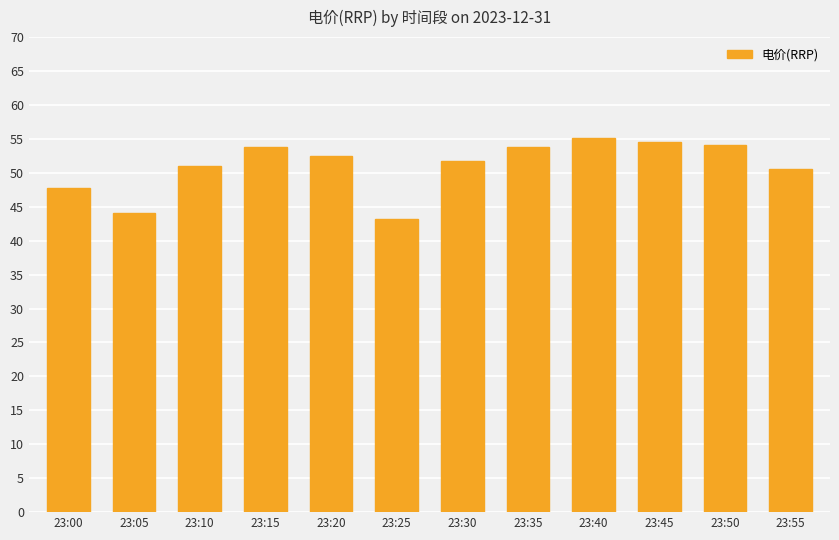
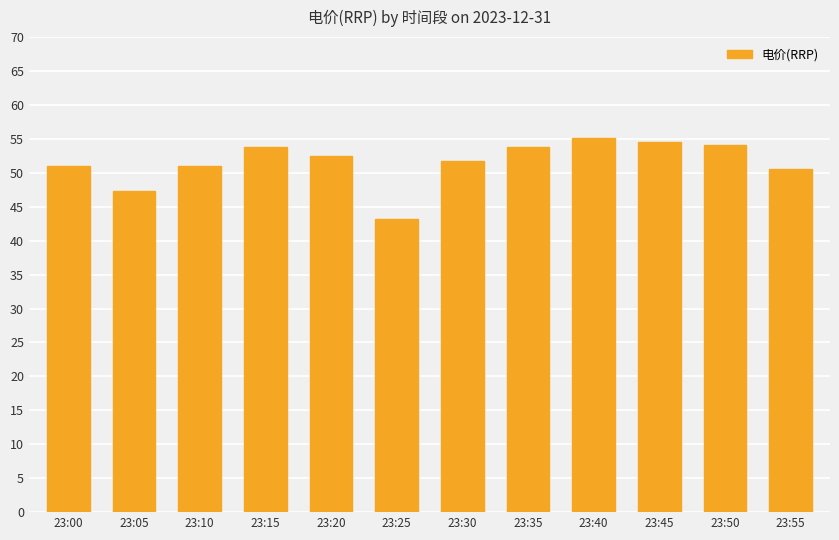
  {
-   "23:00": 48,
-   "23:05": 44,
+   "23:00": 51,
+   "23:05": 47,
    "23:10": 51,
    "23:15": 54,
    "23:20": 53,
    "23:25": 43,
    "23:30": 52,
    "23:35": 54,
    "23:40": 55,
    "23:45": 55,
    "23:50": 54,
    "23:55": 51
  }
